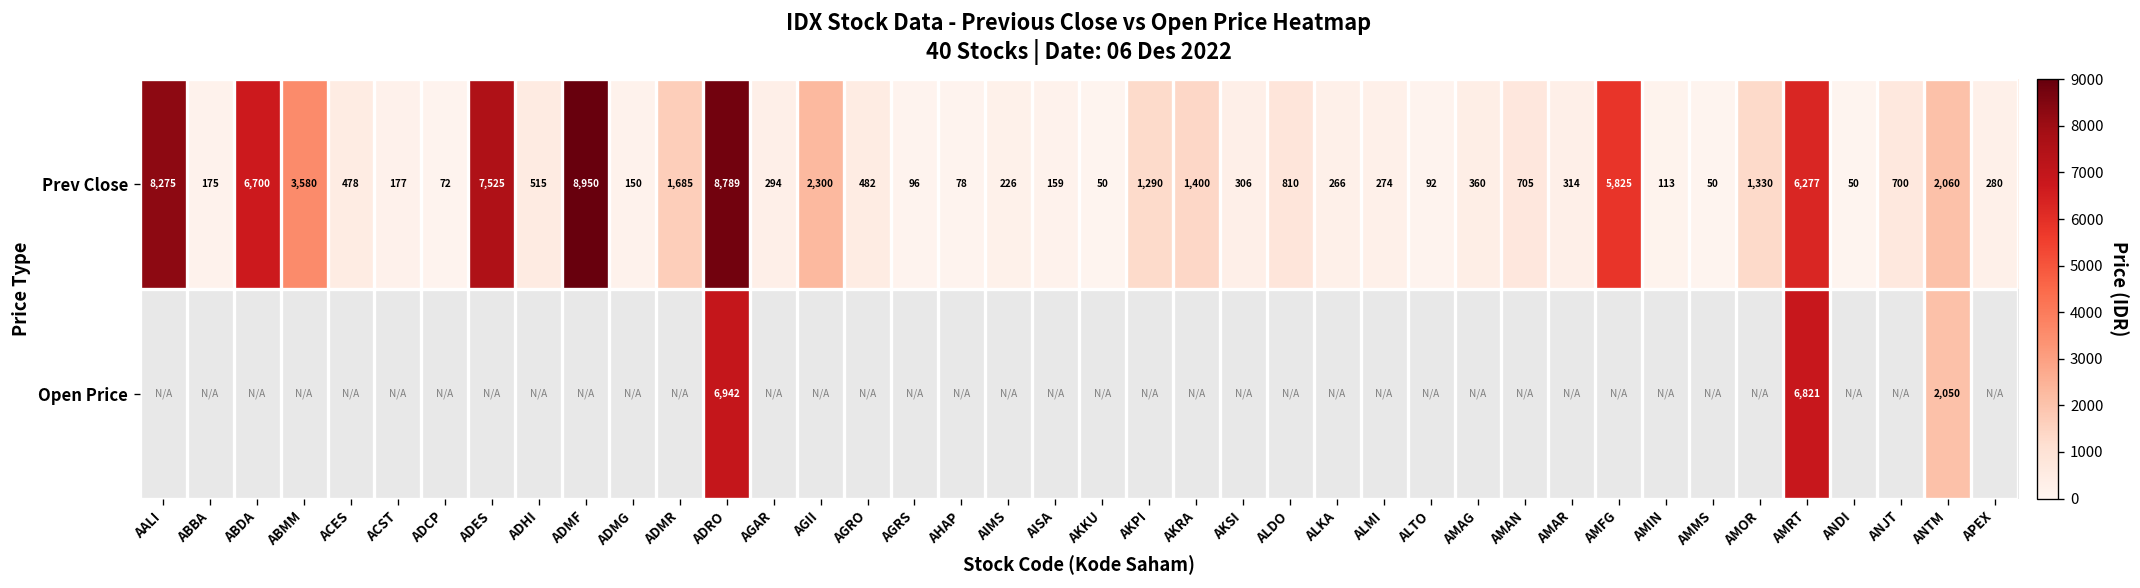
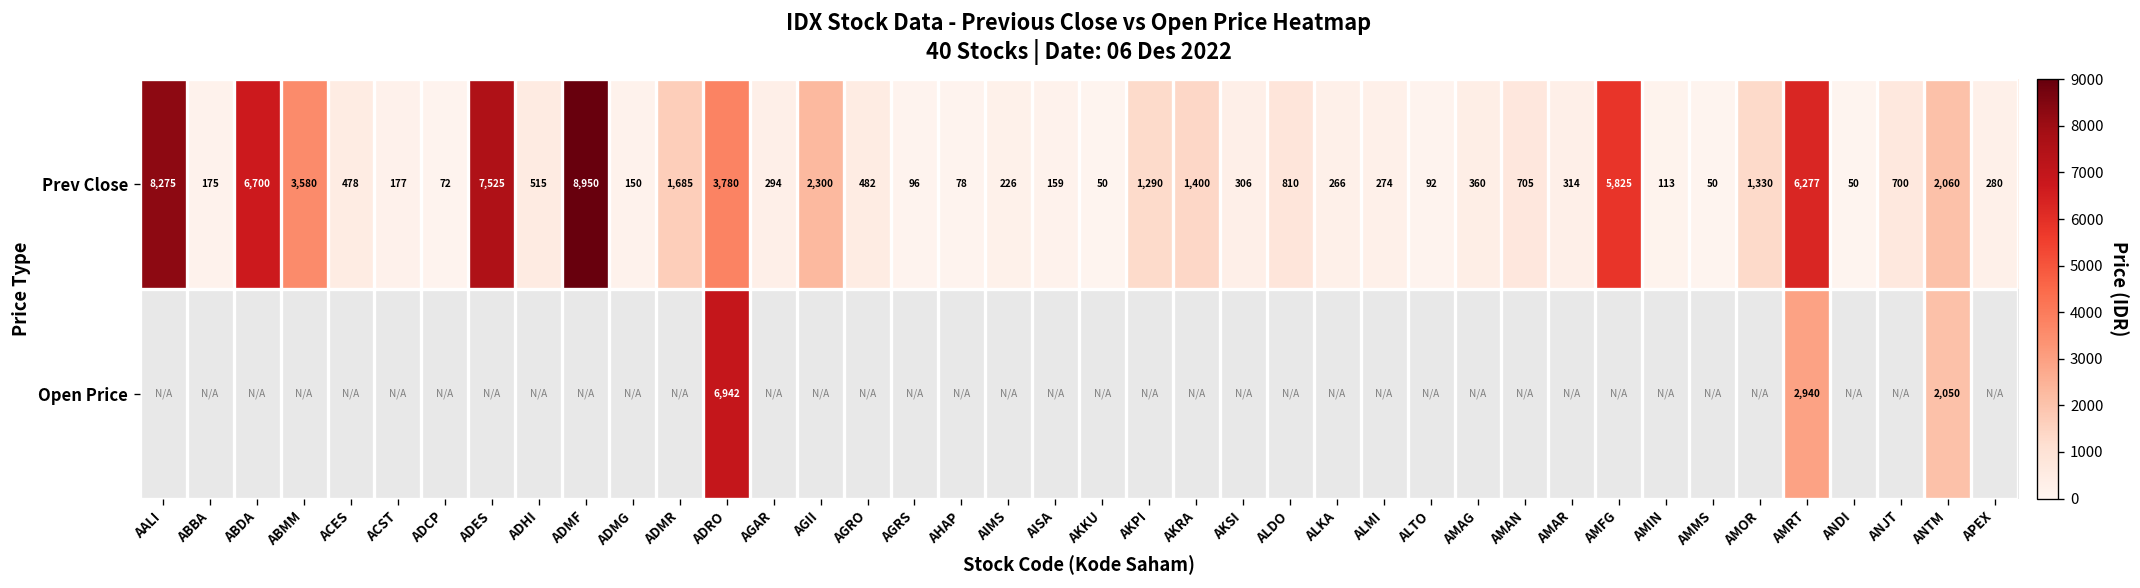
  {
    "Prev Close": {
      "AALI": "8,275",
      "ABBA": "175",
      "ABDA": "6,700",
      "ABMM": "3,580",
      "ACES": "478",
      "ACST": "177",
      "ADCP": "72",
      "ADES": "7,525",
      "ADHI": "515",
      "ADMF": "8,950",
      "ADMG": "150",
      "ADMR": "1,685",
-     "ADRO": "8,789",
+     "ADRO": "3,780",
      "AGAR": "294",
      "AGII": "2,300",
      "AGRO": "482",
      "AGRS": "96",
      "AHAP": "78",
      "AIMS": "226",
      "AISA": "159",
      "AKKU": "50",
      "AKPI": "1,290",
      "AKRA": "1,400",
      "AKSI": "306",
      "ALDO": "810",
      "ALKA": "266",
      "ALMI": "274",
      "ALTO": "92",
      "AMAG": "360",
      "AMAN": "705",
      "AMAR": "314",
      "AMFG": "5,825",
      "AMIN": "113",
      "AMMS": "50",
      "AMOR": "1,330",
      "AMRT": "6,277",
      "ANDI": "50",
      "ANJT": "700",
      "ANTM": "2,060",
      "APEX": "280"
    },
    "Open Price": {
      "ADRO": "6,942",
-     "AMRT": "6,821",
+     "AMRT": "2,940",
      "ANTM": "2,050"
    }
  }
